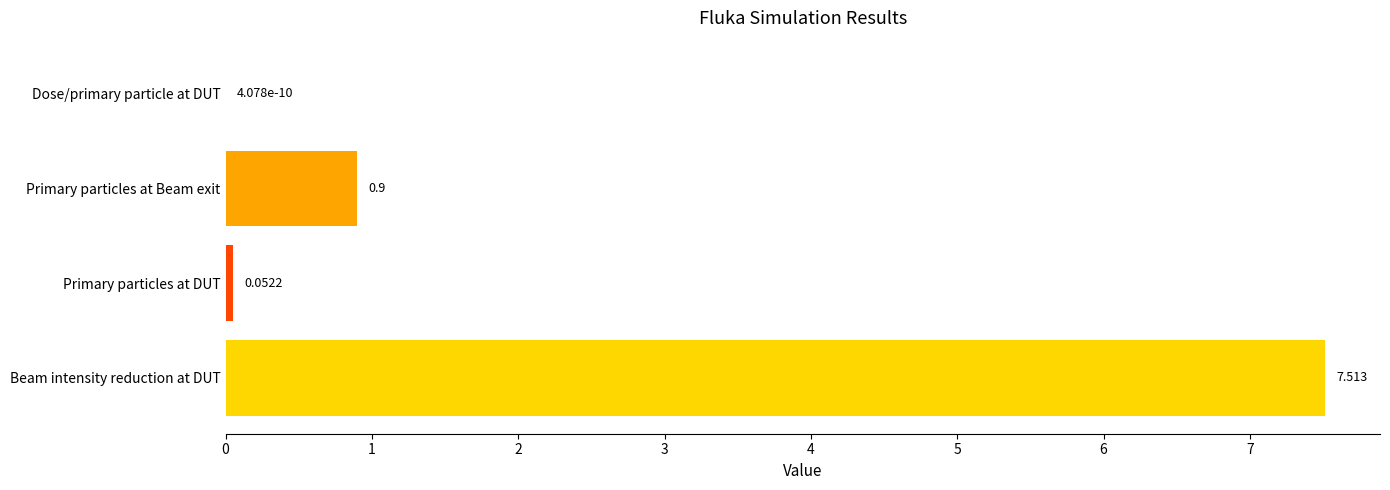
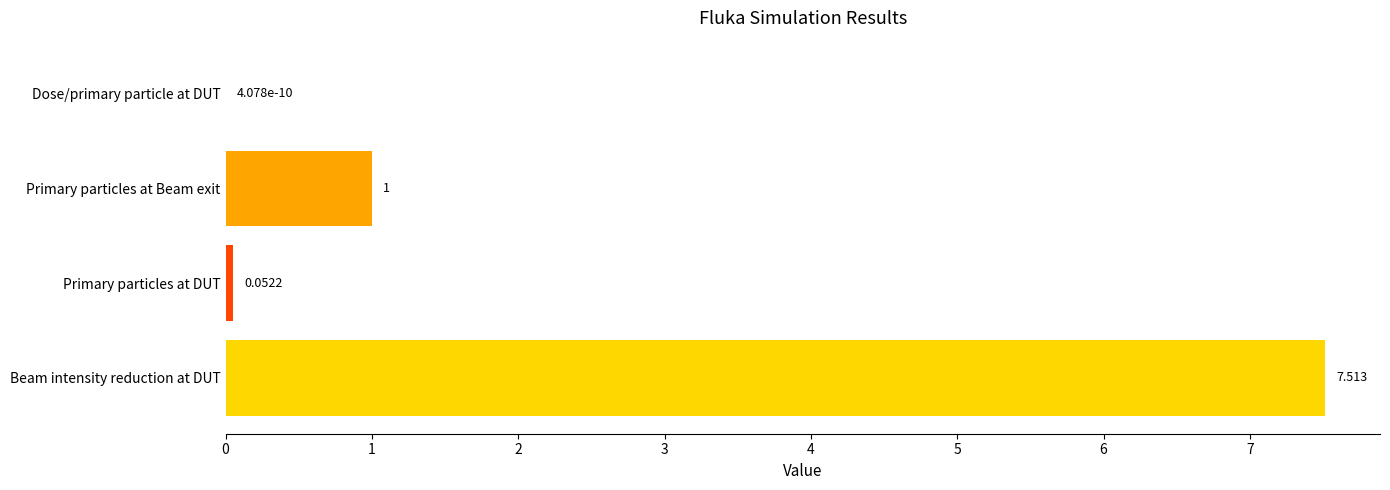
  {
    "Dose/primary particle at DUT": "4.078e-10",
-   "Primary particles at Beam exit": "0.9",
+   "Primary particles at Beam exit": "1",
    "Primary particles at DUT": "0.0522",
    "Beam intensity reduction at DUT": "7.513"
  }
